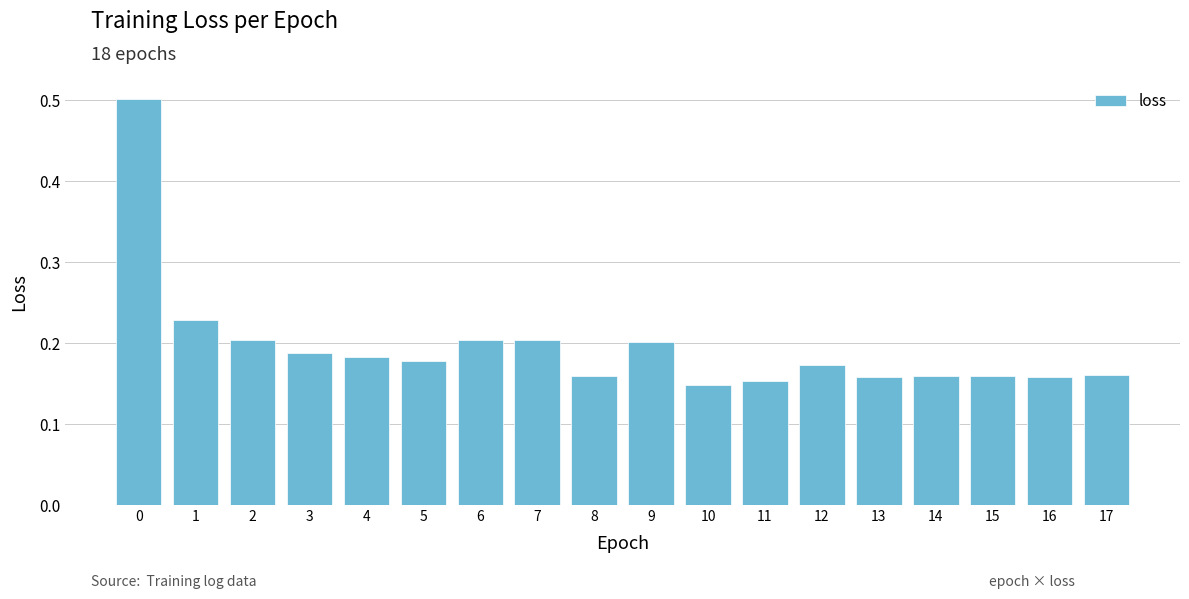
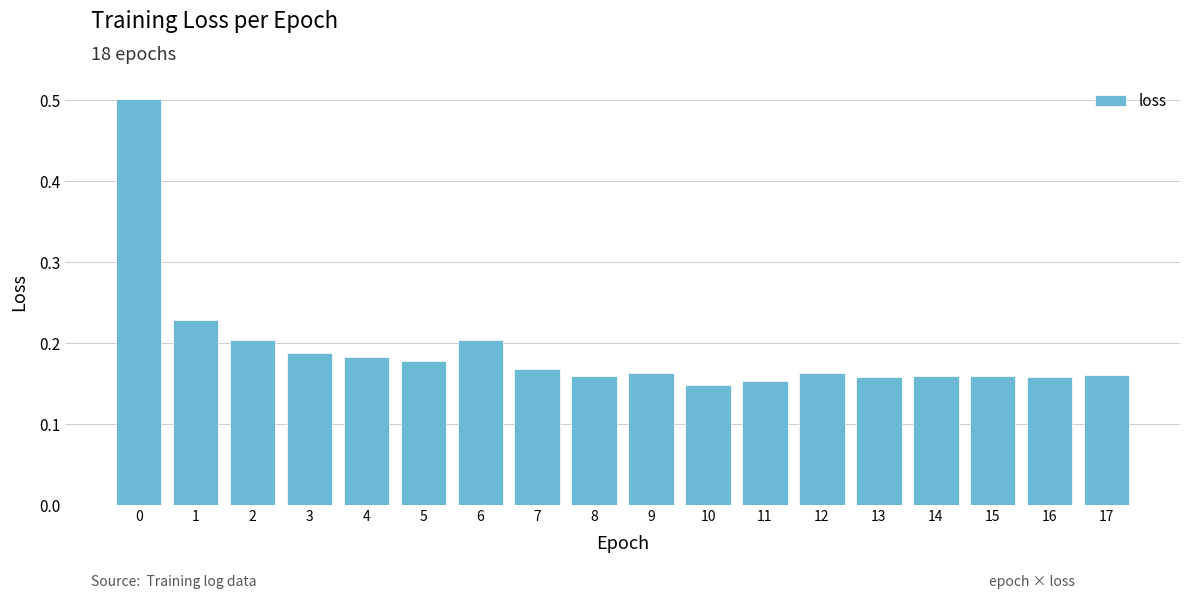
  {
    "0": 0.50,
    "1": 0.23,
    "2": 0.20,
    "3": 0.19,
    "4": 0.18,
    "5": 0.18,
    "6": 0.20,
-   "7": 0.20,
+   "7": 0.17,
    "8": 0.16,
-   "9": 0.20,
+   "9": 0.16,
    "10": 0.15,
    "11": 0.15,
-   "12": 0.17,
+   "12": 0.16,
    "13": 0.16,
    "14": 0.16,
    "15": 0.16,
    "16": 0.16,
    "17": 0.16
  }
